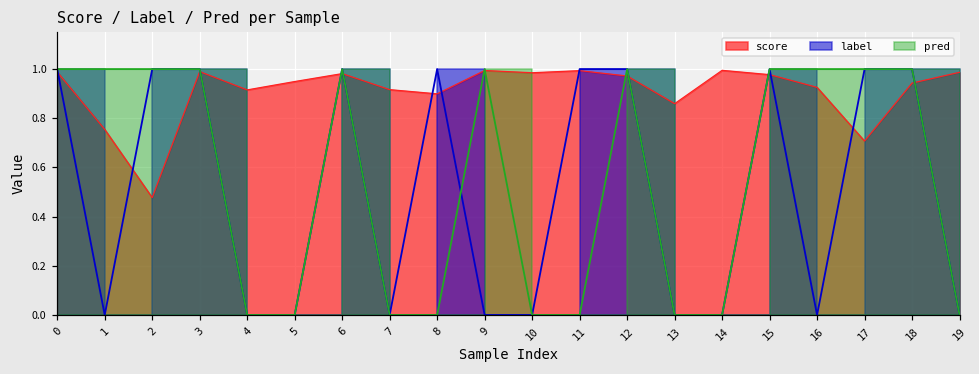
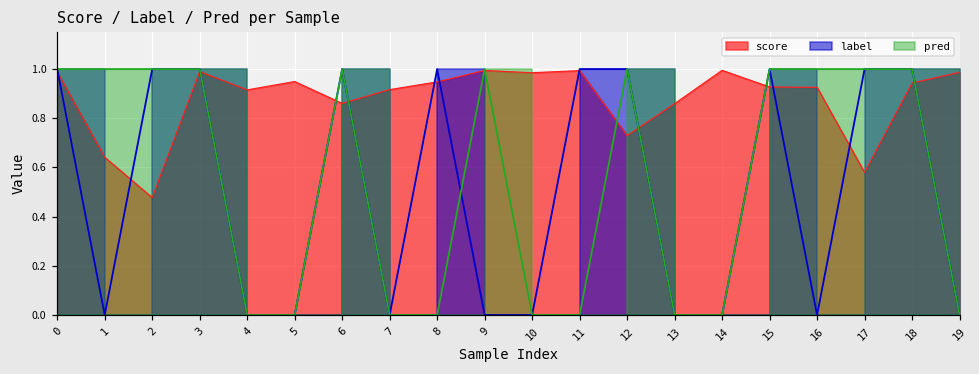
  {
    "score": {
      "0": 0.99,
-     "1": 0.75,
+     "1": 0.64,
      "2": 0.48,
      "4": 0.92,
      "5": 0.95,
-     "6": 0.98,
+     "6": 0.86,
      "7": 0.92,
-     "8": 0.90,
+     "8": 0.95,
      "10": 0.99,
-     "12": 0.97,
+     "12": 0.73,
      "13": 0.86,
      "14": 1.00,
-     "15": 0.98,
+     "15": 0.93,
      "16": 0.93,
-     "17": 0.71,
+     "17": 0.58,
      "18": 0.94,
      "19": 0.99
    }
  }
